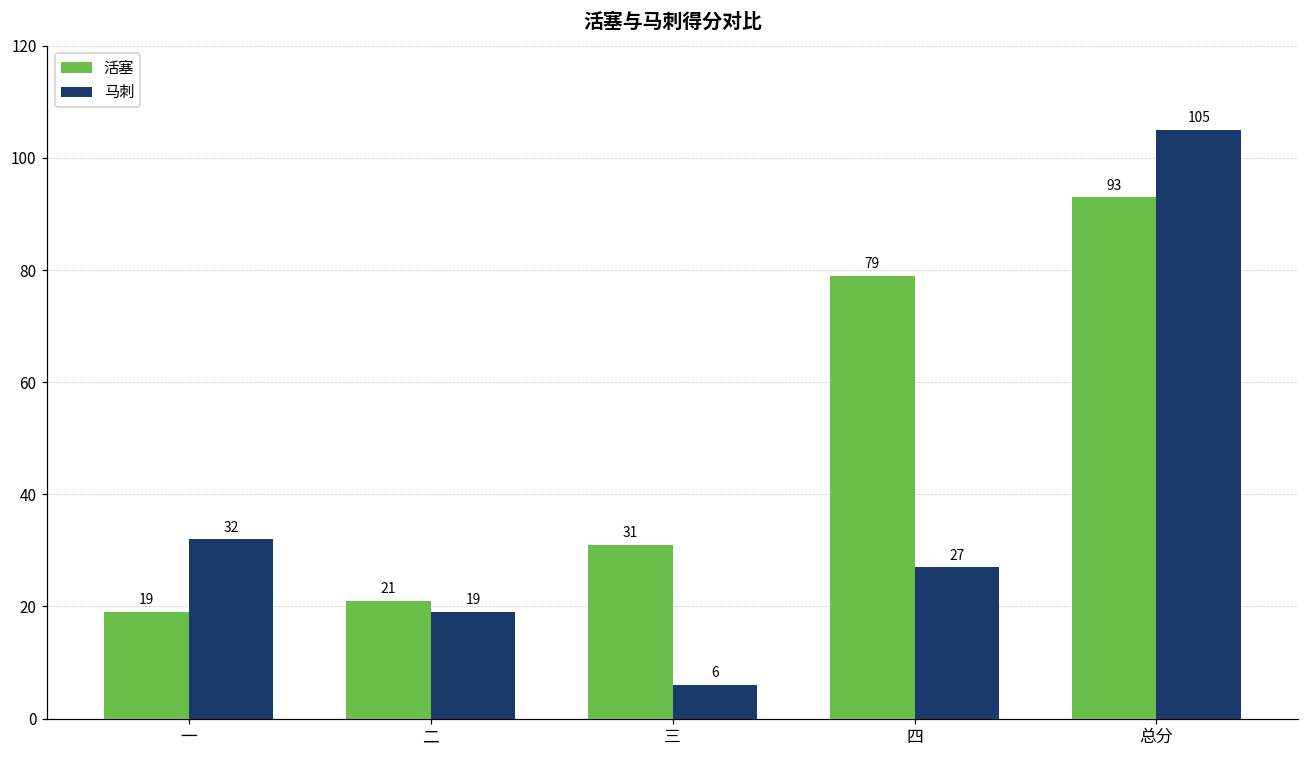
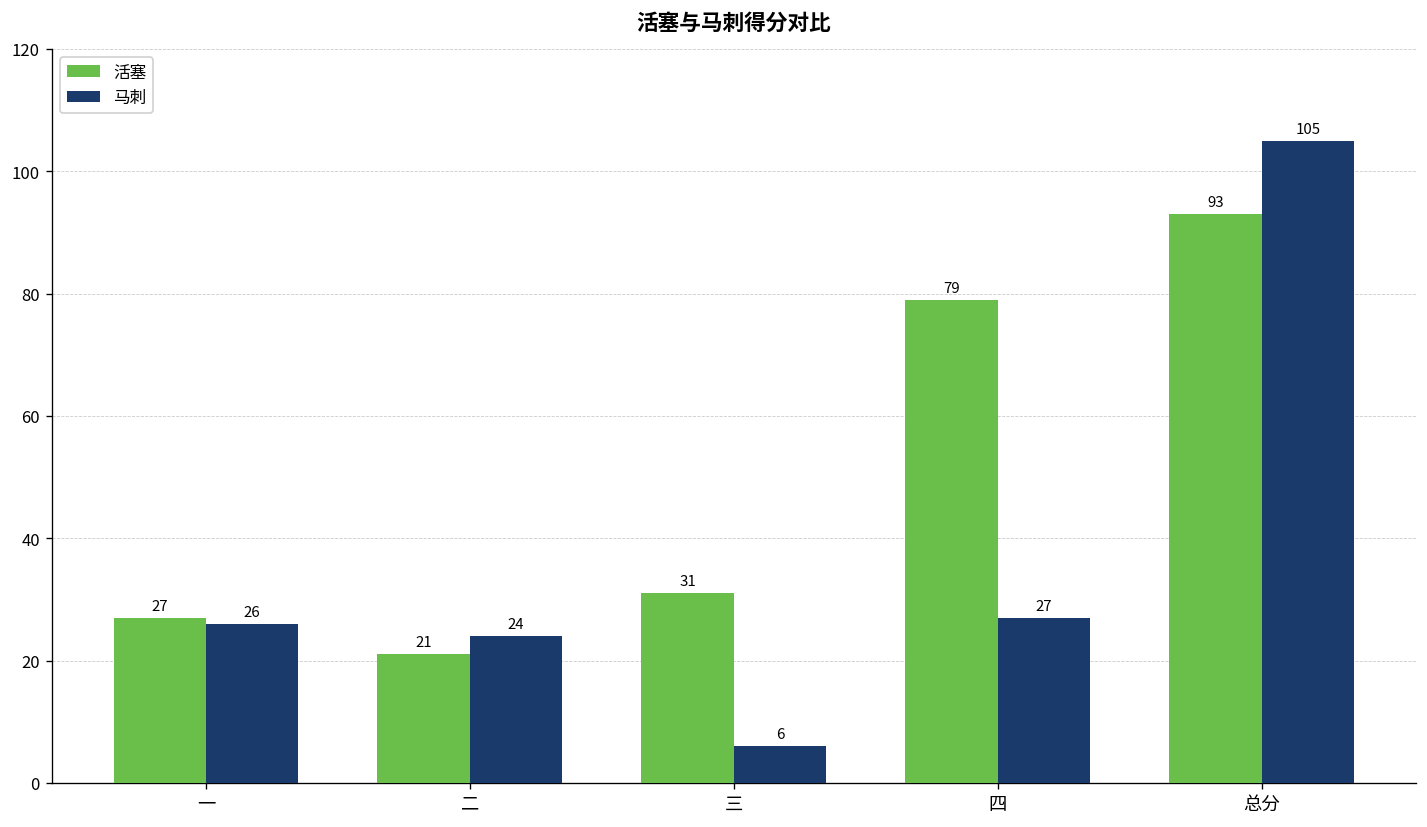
  {
    "活塞": {
-     "一": 19,
+     "一": 27,
      "二": 21,
      "三": 31,
      "四": 79,
      "总分": 93
    },
    "马刺": {
-     "一": 32,
-     "二": 19,
+     "一": 26,
+     "二": 24,
      "三": 6,
      "四": 27,
      "总分": 105
    }
  }
